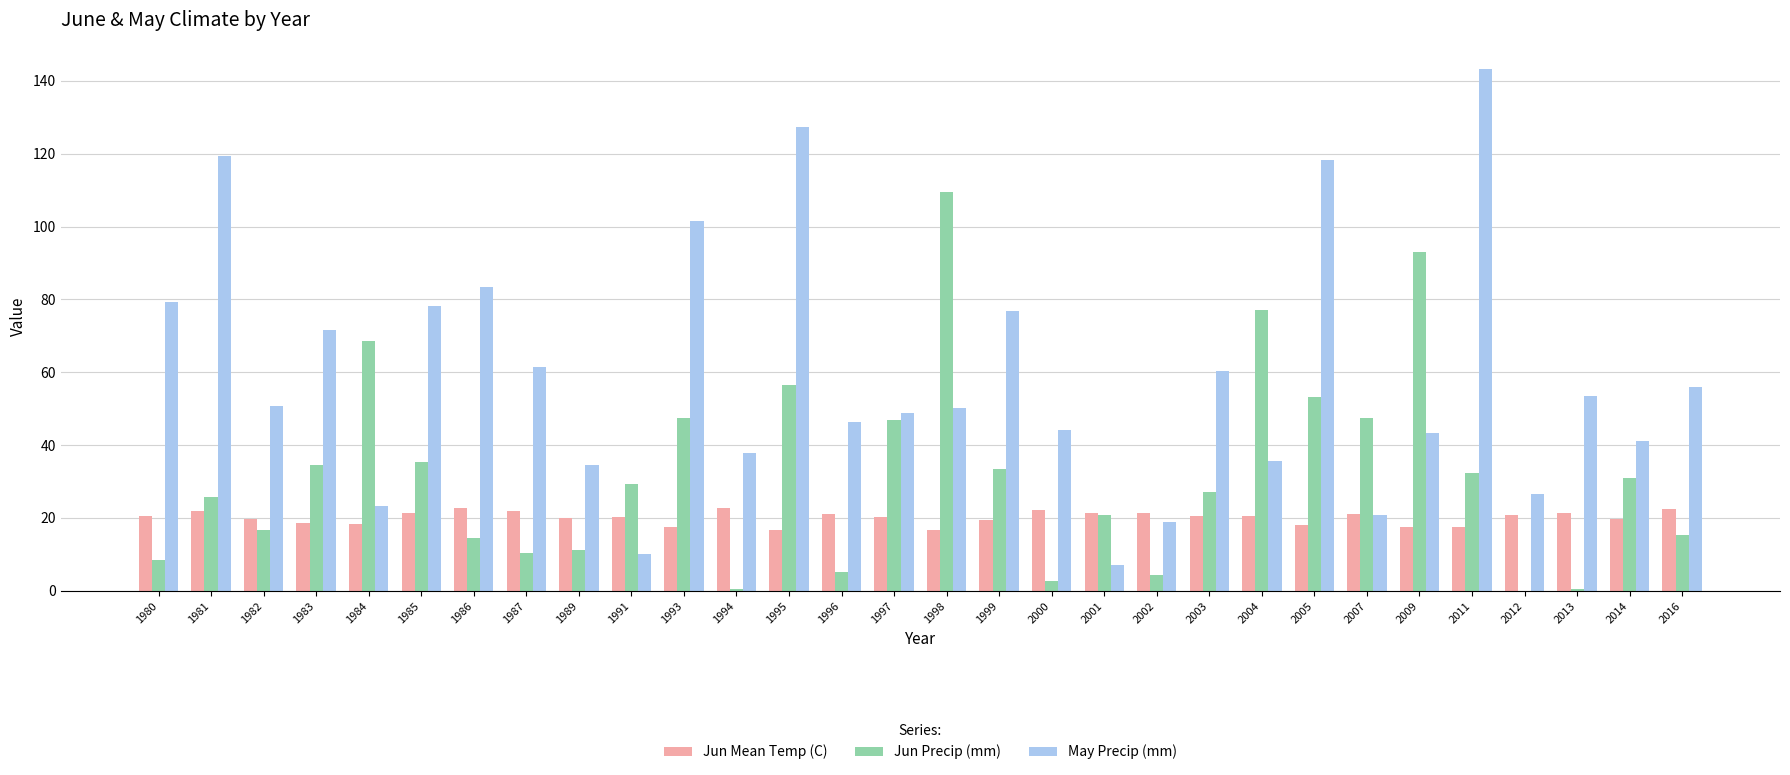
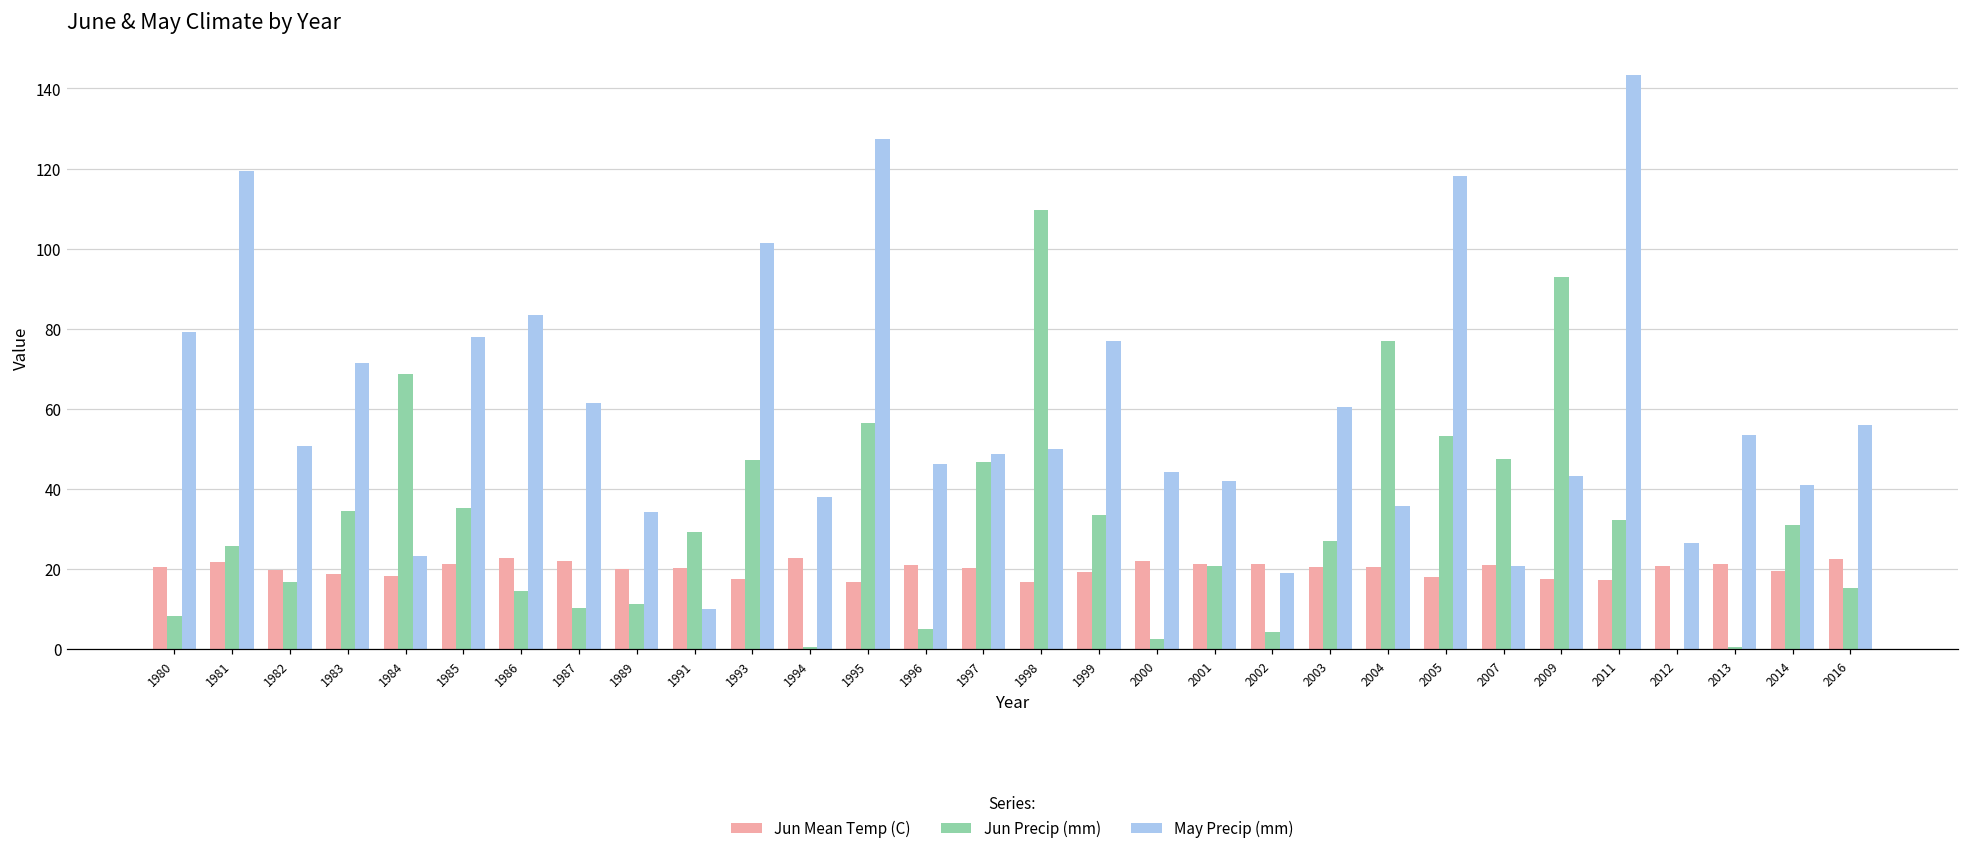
  {
    "Jun Mean Temp (C)": {
      "1980": 21,
      "1981": 22,
      "1982": 20,
      "1983": 19,
      "1984": 18,
      "1985": 21,
      "1986": 23,
      "1987": 22,
      "1989": 20,
      "1991": 20,
      "1993": 18,
      "1994": 23,
      "1995": 17,
      "1996": 21,
      "1997": 20,
      "1998": 17,
      "1999": 19,
      "2000": 22,
      "2001": 21,
      "2002": 21,
      "2003": 21,
      "2004": 21,
      "2005": 18,
      "2007": 21,
      "2009": 18,
      "2011": 17,
      "2012": 21,
      "2013": 21,
      "2014": 20,
      "2016": 22
    },
    "Jun Precip (mm)": {
      "1980": 8,
      "1981": 26,
      "1982": 17,
      "1983": 34,
      "1984": 69,
      "1985": 35,
      "1986": 14,
      "1987": 10,
      "1989": 11,
      "1991": 29,
      "1993": 47,
      "1995": 56,
      "1996": 5,
      "1997": 47,
      "1998": 110,
      "1999": 34,
      "2000": 3,
      "2001": 21,
      "2002": 4,
      "2003": 27,
      "2004": 77,
      "2005": 53,
      "2007": 47,
      "2009": 93,
      "2011": 32,
      "2014": 31,
      "2016": 15
    },
    "May Precip (mm)": {
      "1980": 79,
      "1981": 119,
      "1982": 51,
      "1983": 72,
      "1984": 23,
      "1985": 78,
      "1986": 83,
      "1987": 61,
      "1989": 34,
      "1991": 10,
      "1993": 101,
      "1994": 38,
      "1995": 127,
      "1996": 46,
      "1997": 49,
      "1998": 50,
      "1999": 77,
      "2000": 44,
-     "2001": 7,
+     "2001": 42,
      "2002": 19,
      "2003": 60,
      "2004": 36,
      "2005": 118,
      "2007": 21,
      "2009": 43,
      "2011": 143,
      "2012": 27,
      "2013": 53,
      "2014": 41,
      "2016": 56
    }
  }
